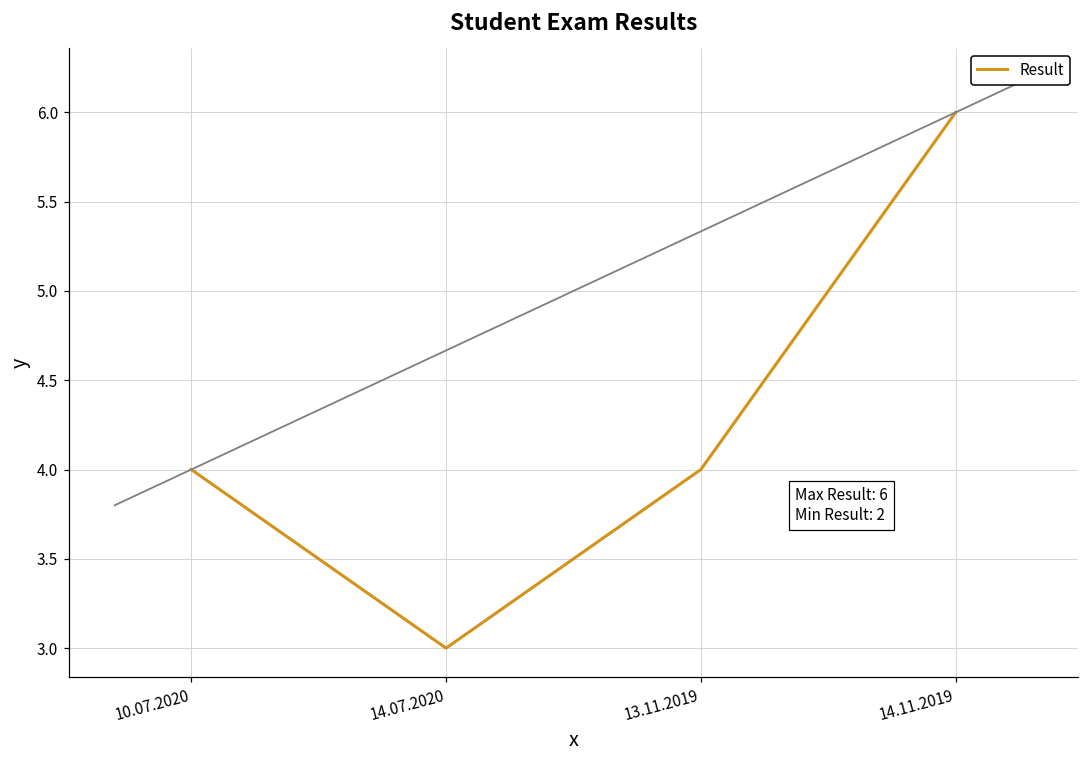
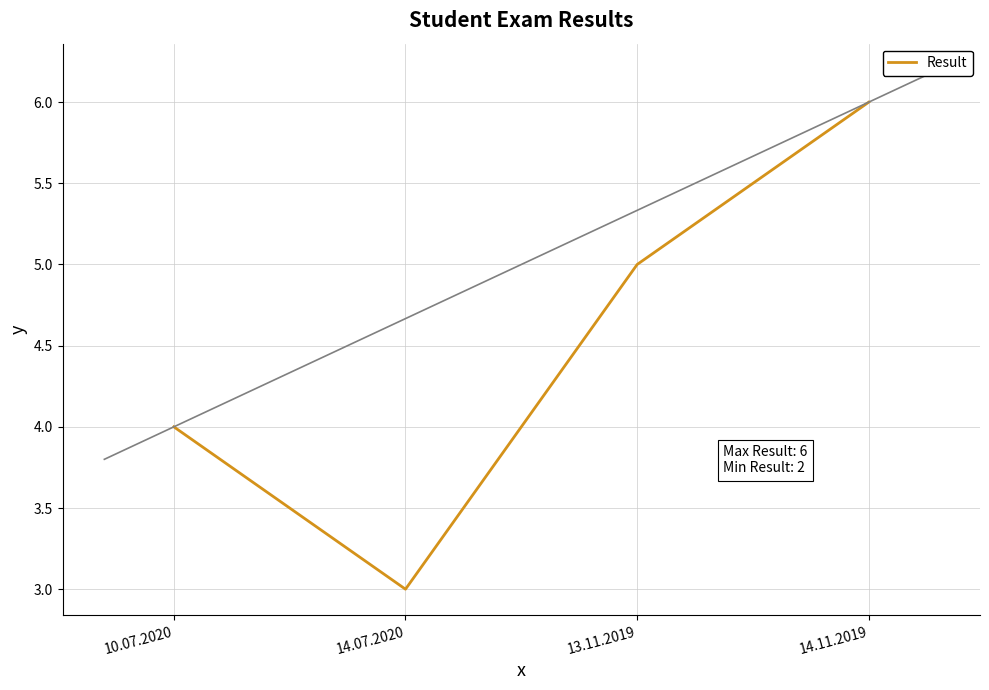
  {
    "Result": {
      "10.07.2020": 4,
      "14.07.2020": 3,
-     "13.11.2019": 4,
+     "13.11.2019": 5,
      "14.11.2019": 6
    }
  }
